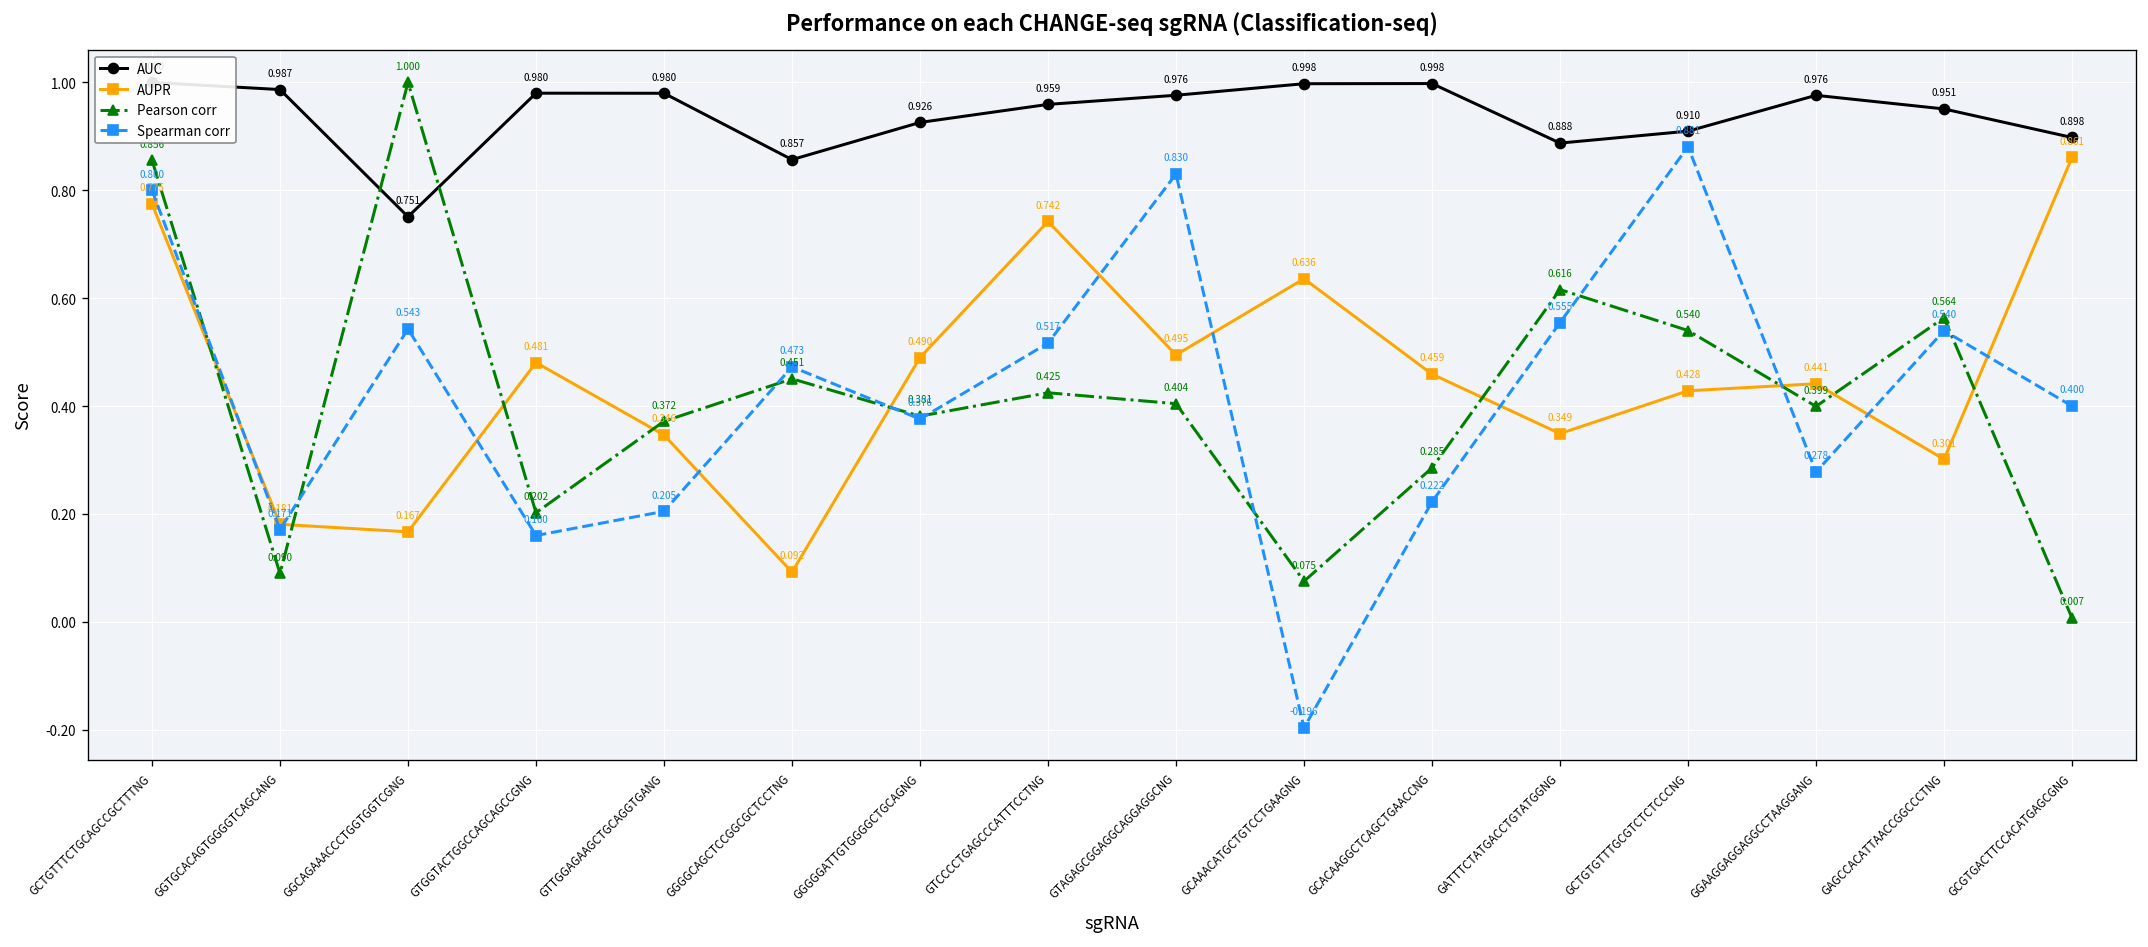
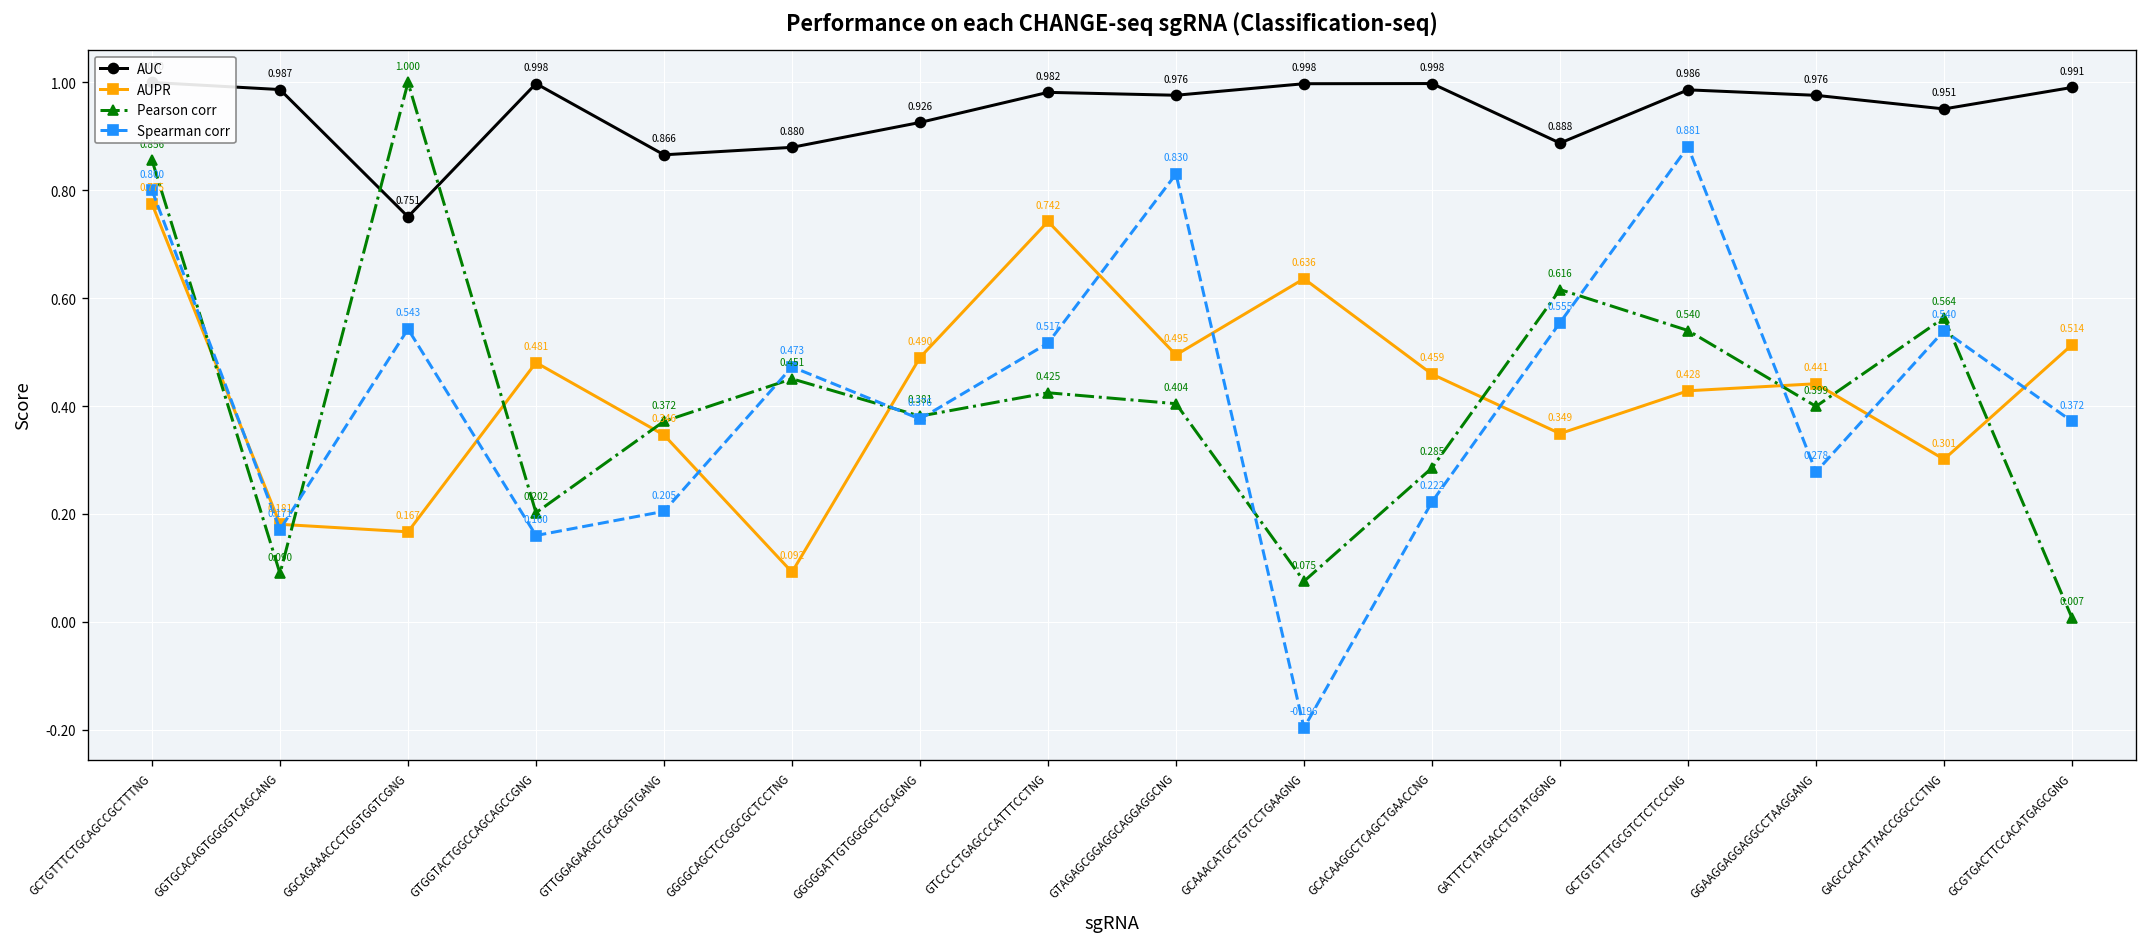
  {
    "AUC": {
      "GGTGCACAGTGGGGTCAGCANG": 0.987,
      "GGCAGAAACCCTGGTGGTCGNG": 0.751,
-     "GTGGTACTGGCCAGCAGCCGNG": 0.980,
-     "GTTGGAGAAGCTGCAGGTGANG": 0.980,
-     "GGGGCAGCTCCGGCGCTCCTNG": 0.857,
+     "GTGGTACTGGCCAGCAGCCGNG": 0.998,
+     "GTTGGAGAAGCTGCAGGTGANG": 0.866,
+     "GGGGCAGCTCCGGCGCTCCTNG": 0.880,
      "GGGGGATTGTGGGGCTGCAGNG": 0.926,
-     "GTCCCCTGAGCCCATTTCCTNG": 0.959,
+     "GTCCCCTGAGCCCATTTCCTNG": 0.982,
      "GTAGAGCGGAGGCAGGAGGCNG": 0.976,
      "GCAAACATGCTGTCCTGAAGNG": 0.998,
      "GCACAAGGCTCAGCTGAACCNG": 0.998,
      "GATTTCTATGACCTGTATGGNG": 0.888,
-     "GCTGTGTTTGCGTCTCTCCCNG": 0.910,
+     "GCTGTGTTTGCGTCTCTCCCNG": 0.986,
      "GGAAGGAGGAGGCCTAAGGANG": 0.976,
      "GAGCCACATTAACCGGCCCTNG": 0.951,
-     "GCGTGACTTCCACATGAGCGNG": 0.898
+     "GCGTGACTTCCACATGAGCGNG": 0.991
    },
    "AUPR": {
      "GGCAGAAACCCTGGTGGTCGNG": 0.167,
      "GTGGTACTGGCCAGCAGCCGNG": 0.481,
      "GGGGCAGCTCCGGCGCTCCTNG": 0.092,
      "GGGGGATTGTGGGGCTGCAGNG": 0.490,
      "GTCCCCTGAGCCCATTTCCTNG": 0.742,
      "GTAGAGCGGAGGCAGGAGGCNG": 0.495,
      "GCAAACATGCTGTCCTGAAGNG": 0.636,
      "GCACAAGGCTCAGCTGAACCNG": 0.459,
      "GATTTCTATGACCTGTATGGNG": 0.349,
      "GCTGTGTTTGCGTCTCTCCCNG": 0.428,
      "GGAAGGAGGAGGCCTAAGGANG": 0.441,
      "GAGCCACATTAACCGGCCCTNG": 0.301,
-     "GCGTGACTTCCACATGAGCGNG": 0.861
+     "GCGTGACTTCCACATGAGCGNG": 0.514
    },
    "Pearson corr": {
      "GCTGTTTCTGCAGCCGCTTTNG": 0.856,
      "GGTGCACAGTGGGGTCAGCANG": 0.090,
      "GGCAGAAACCCTGGTGGTCGNG": 1.000,
      "GTGGTACTGGCCAGCAGCCGNG": 0.202,
      "GTTGGAGAAGCTGCAGGTGANG": 0.372,
      "GTCCCCTGAGCCCATTTCCTNG": 0.425,
      "GTAGAGCGGAGGCAGGAGGCNG": 0.404,
      "GCAAACATGCTGTCCTGAAGNG": 0.075,
      "GCACAAGGCTCAGCTGAACCNG": 0.285,
      "GATTTCTATGACCTGTATGGNG": 0.616,
      "GCTGTGTTTGCGTCTCTCCCNG": 0.540,
      "GAGCCACATTAACCGGCCCTNG": 0.564,
      "GCGTGACTTCCACATGAGCGNG": 0.007
    },
    "Spearman corr": {
      "GCTGTTTCTGCAGCCGCTTTNG": 0.800,
      "GGCAGAAACCCTGGTGGTCGNG": 0.543,
      "GTTGGAGAAGCTGCAGGTGANG": 0.205,
      "GGGGCAGCTCCGGCGCTCCTNG": 0.473,
      "GTCCCCTGAGCCCATTTCCTNG": 0.517,
      "GTAGAGCGGAGGCAGGAGGCNG": 0.830,
      "GCAAACATGCTGTCCTGAAGNG": -0.196,
      "GCACAAGGCTCAGCTGAACCNG": 0.222,
      "GATTTCTATGACCTGTATGGNG": 0.555,
      "GCTGTGTTTGCGTCTCTCCCNG": 0.881,
      "GGAAGGAGGAGGCCTAAGGANG": 0.278,
-     "GCGTGACTTCCACATGAGCGNG": 0.400
+     "GCGTGACTTCCACATGAGCGNG": 0.372
    }
  }
